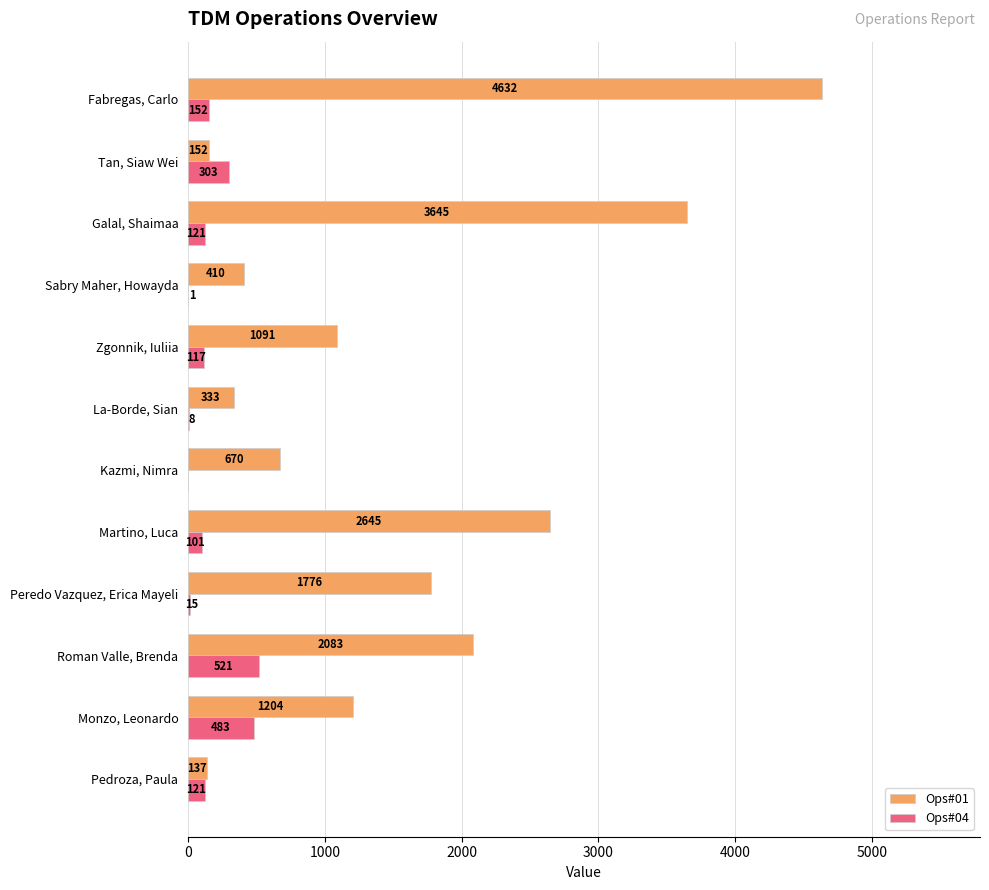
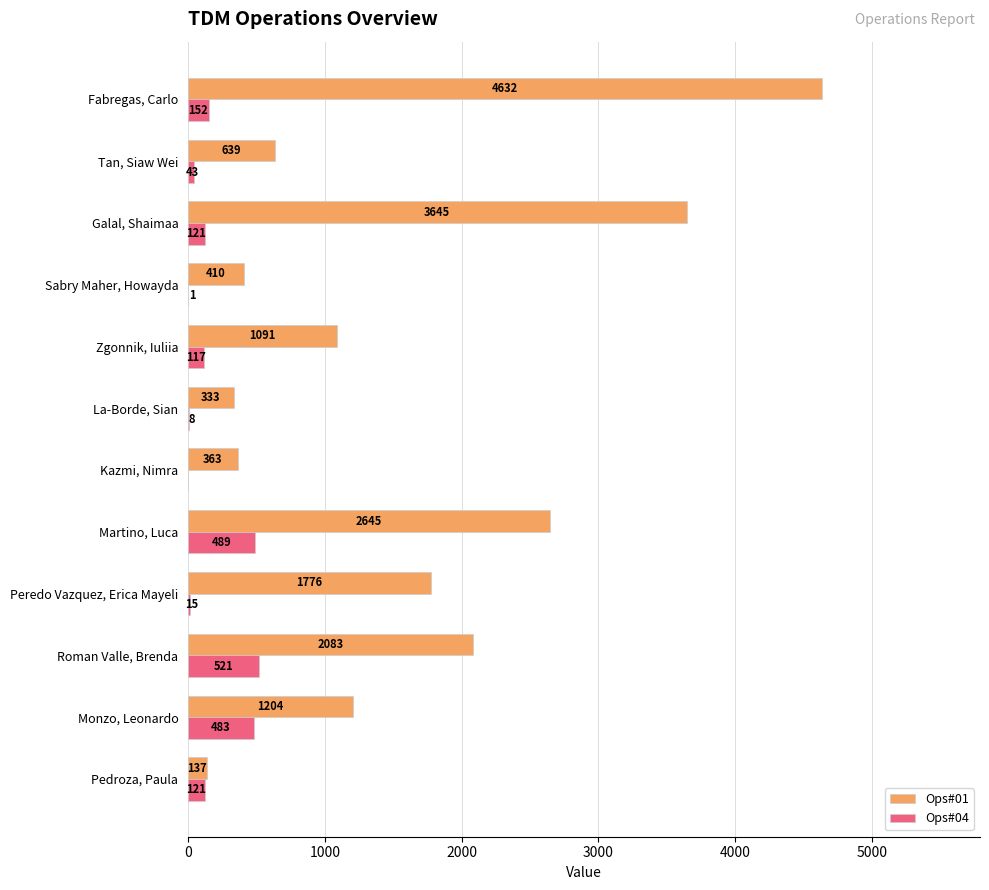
  {
    "Ops#01": {
      "Fabregas, Carlo": 4632,
-     "Tan, Siaw Wei": 152,
+     "Tan, Siaw Wei": 639,
      "Galal, Shaimaa": 3645,
      "Sabry Maher, Howayda": 410,
      "Zgonnik, Iuliia": 1091,
      "La-Borde, Sian": 333,
-     "Kazmi, Nimra": 670,
+     "Kazmi, Nimra": 363,
      "Martino, Luca": 2645,
      "Peredo Vazquez, Erica Mayeli": 1776,
      "Roman Valle, Brenda": 2083,
      "Monzo, Leonardo": 1204,
      "Pedroza, Paula": 137
    },
    "Ops#04": {
      "Fabregas, Carlo": 152,
-     "Tan, Siaw Wei": 303,
+     "Tan, Siaw Wei": 43,
      "Galal, Shaimaa": 121,
      "Sabry Maher, Howayda": 1,
      "Zgonnik, Iuliia": 117,
      "La-Borde, Sian": 8,
-     "Martino, Luca": 101,
+     "Martino, Luca": 489,
      "Peredo Vazquez, Erica Mayeli": 15,
      "Roman Valle, Brenda": 521,
      "Monzo, Leonardo": 483,
      "Pedroza, Paula": 121
    }
  }
